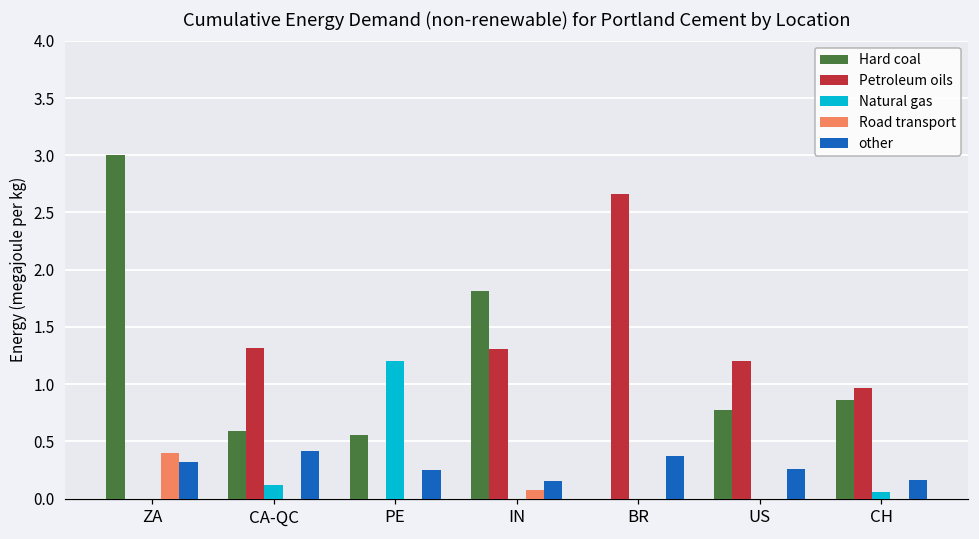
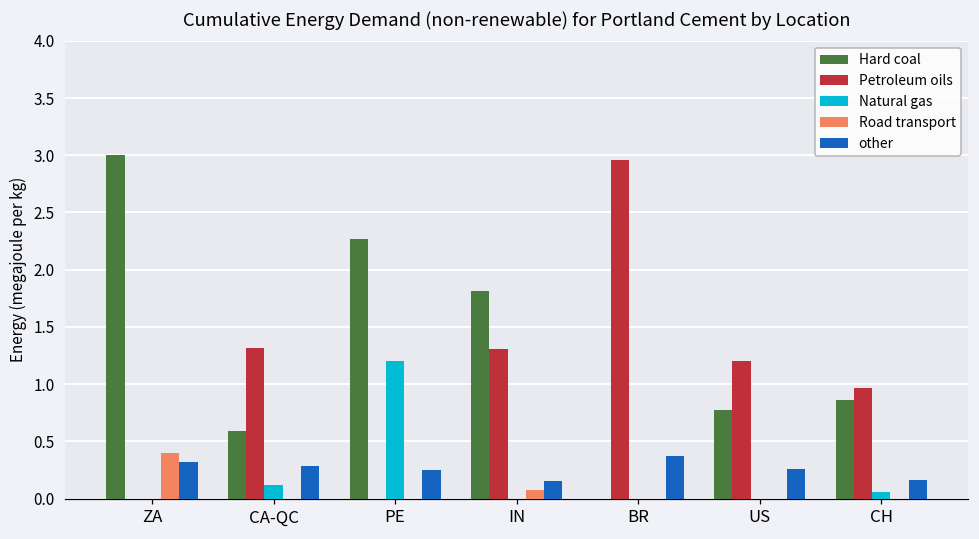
  {
    "Hard coal": {
      "ZA": 3.01,
      "CA-QC": 0.59,
-     "PE": 0.56,
+     "PE": 2.27,
      "IN": 1.82,
      "BR": 0.00,
      "US": 0.77,
      "CH": 0.86
    },
    "Petroleum oils": {
      "ZA": 0.00,
      "CA-QC": 1.32,
      "PE": 0.00,
      "IN": 1.31,
-     "BR": 2.66,
+     "BR": 2.96,
      "US": 1.20,
      "CH": 0.96
    },
    "Natural gas": {
      "ZA": 0.00,
      "CA-QC": 0.12,
      "PE": 1.20,
      "IN": 0.00,
      "BR": 0.00,
      "US": 0.00,
      "CH": 0.06
    },
    "Road transport": {
      "ZA": 0.40,
      "CA-QC": 0.00,
      "PE": 0.00,
      "IN": 0.08,
      "BR": 0.00,
      "US": 0.00,
      "CH": 0.00
    },
    "other": {
      "ZA": 0.32,
-     "CA-QC": 0.42,
+     "CA-QC": 0.29,
      "PE": 0.25,
      "IN": 0.16,
      "BR": 0.37,
      "US": 0.26,
      "CH": 0.16
    }
  }
